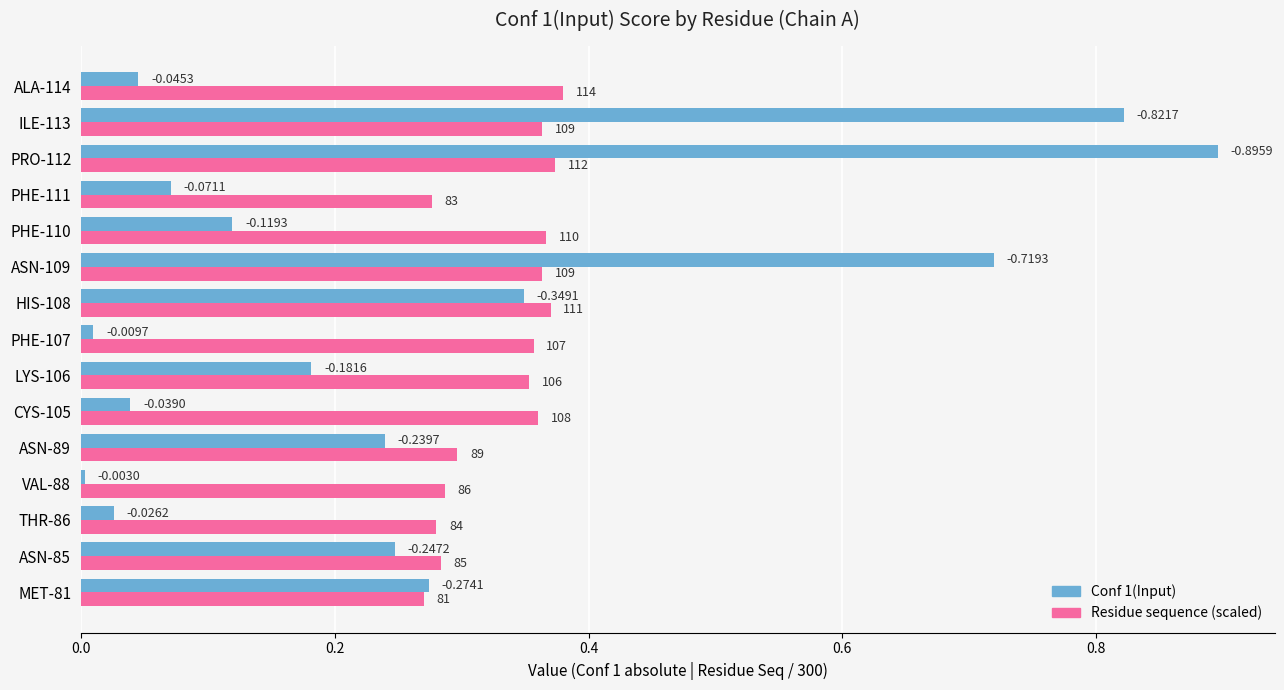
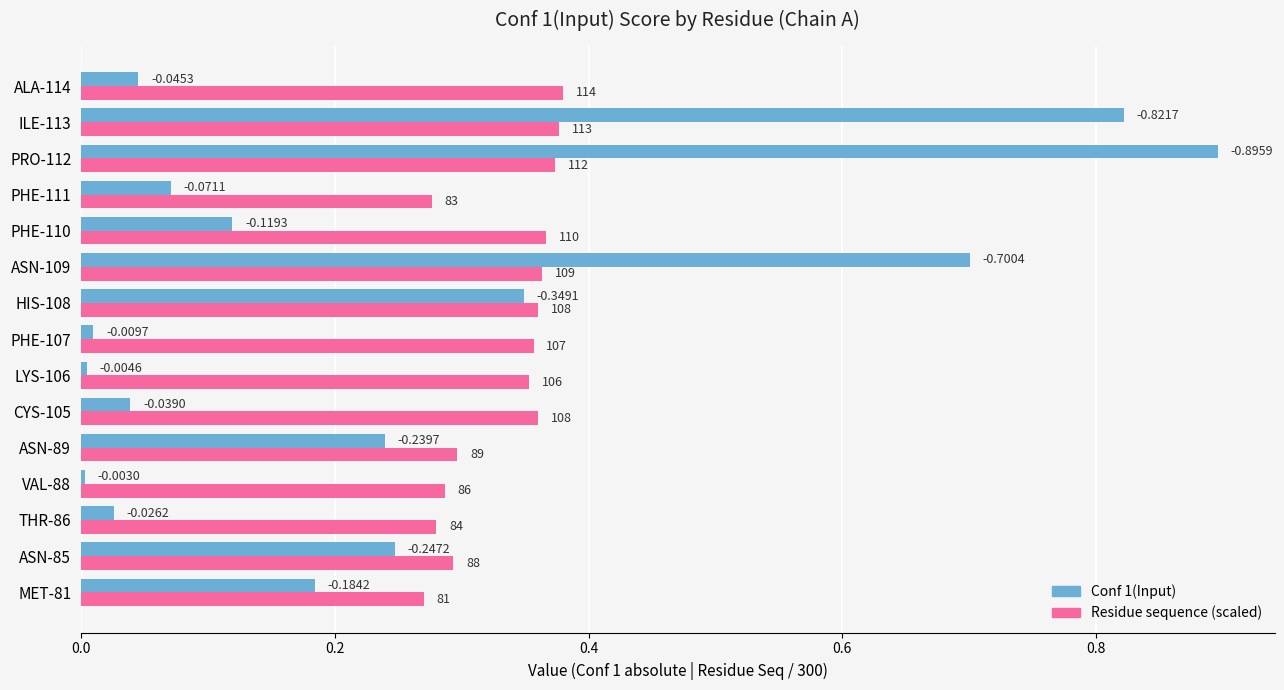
  {
    "Conf 1(Input)": {
-     "ASN-109": -0.7193,
-     "LYS-106": -0.1816,
-     "MET-81": -0.2741
+     "ASN-109": -0.7004,
+     "LYS-106": -0.0046,
+     "MET-81": -0.1842
    },
    "Residue sequence (scaled)": {
-     "ILE-113": 109,
-     "HIS-108": 111,
-     "ASN-85": 85
+     "ILE-113": 113,
+     "HIS-108": 108,
+     "ASN-85": 88
    }
  }
